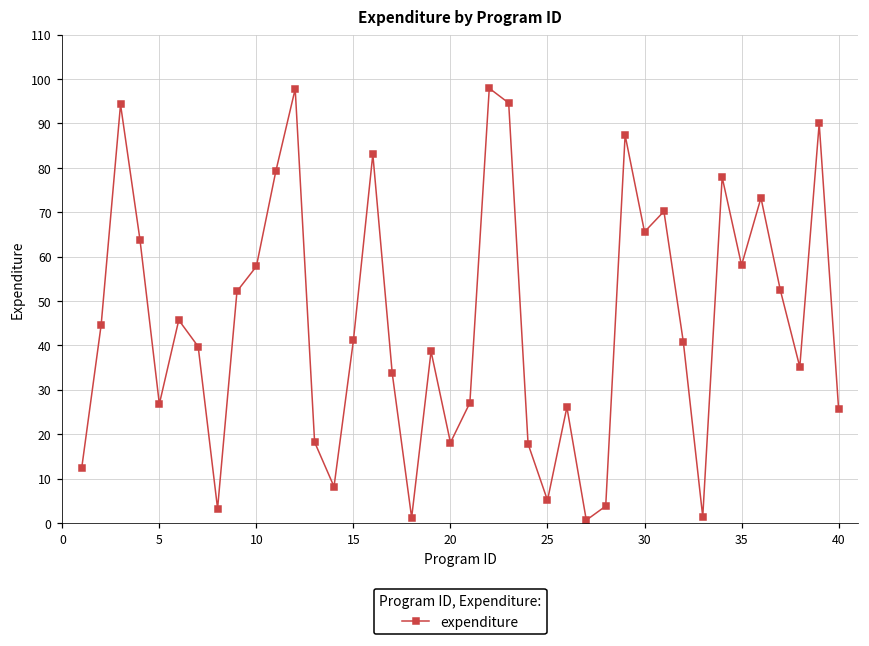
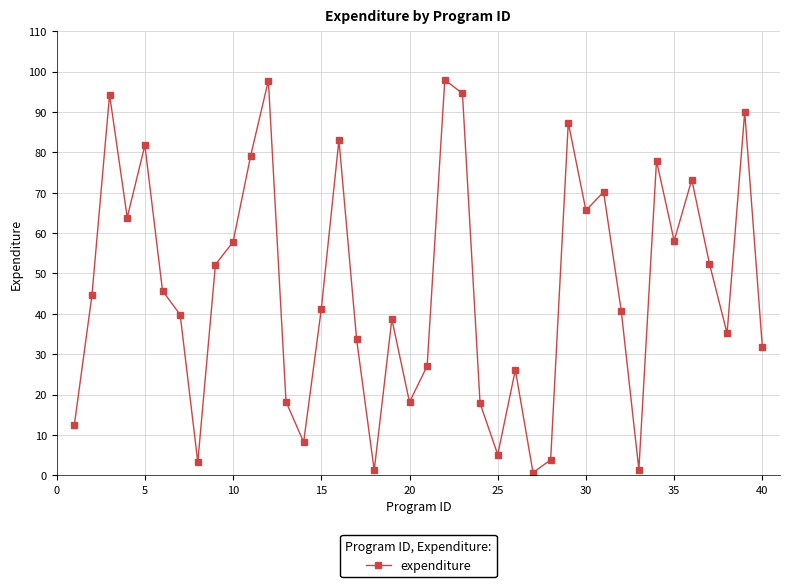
  {
-   "5": 27,
+   "5": 82,
    "10": 58,
    "15": 41,
    "20": 18,
    "25": 5,
    "30": 66,
    "35": 58,
-   "40": 26
+   "40": 32
  }
